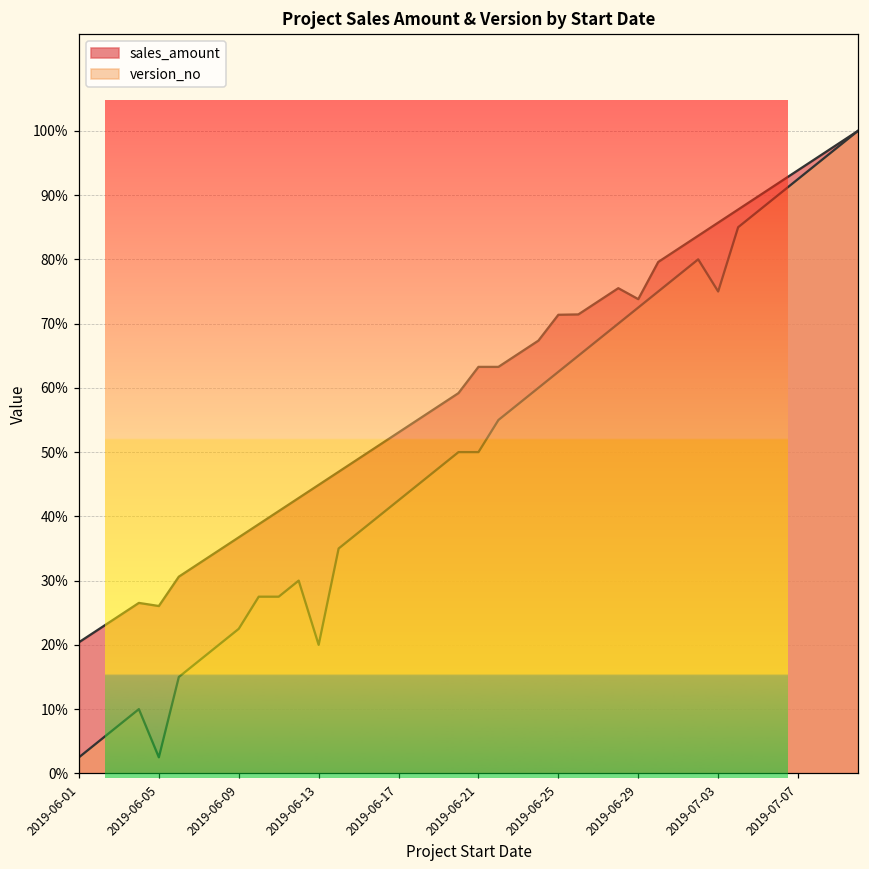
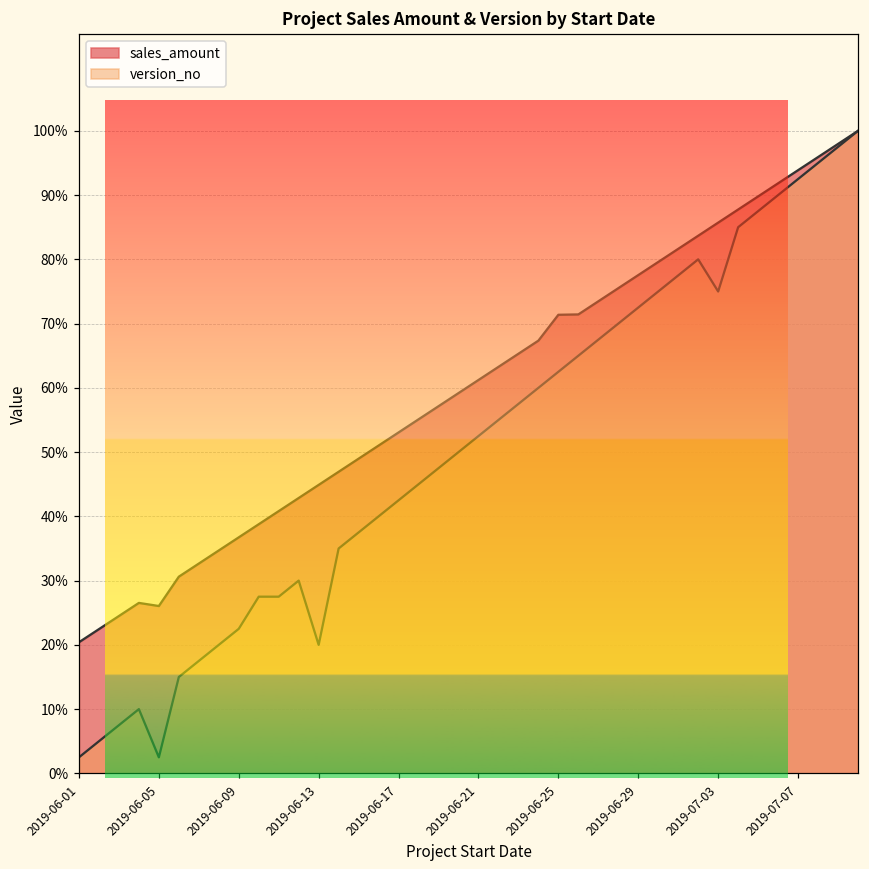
  {
    "sales_amount": {
      "2019-06-01": "20%",
      "2019-06-05": "26%",
      "2019-06-09": "37%",
      "2019-06-13": "45%",
      "2019-06-17": "53%",
-     "2019-06-21": "63%",
+     "2019-06-21": "61%",
      "2019-06-25": "71%",
-     "2019-06-29": "74%",
+     "2019-06-29": "78%",
      "2019-07-03": "86%",
      "2019-07-07": "94%"
    },
    "version_no": {
      "2019-06-01": "3%",
      "2019-06-05": "3%",
      "2019-06-09": "23%",
      "2019-06-13": "20%",
      "2019-06-17": "43%",
-     "2019-06-21": "50%",
+     "2019-06-21": "53%",
      "2019-06-25": "63%",
      "2019-06-29": "73%",
      "2019-07-03": "75%",
      "2019-07-07": "93%"
    }
  }
